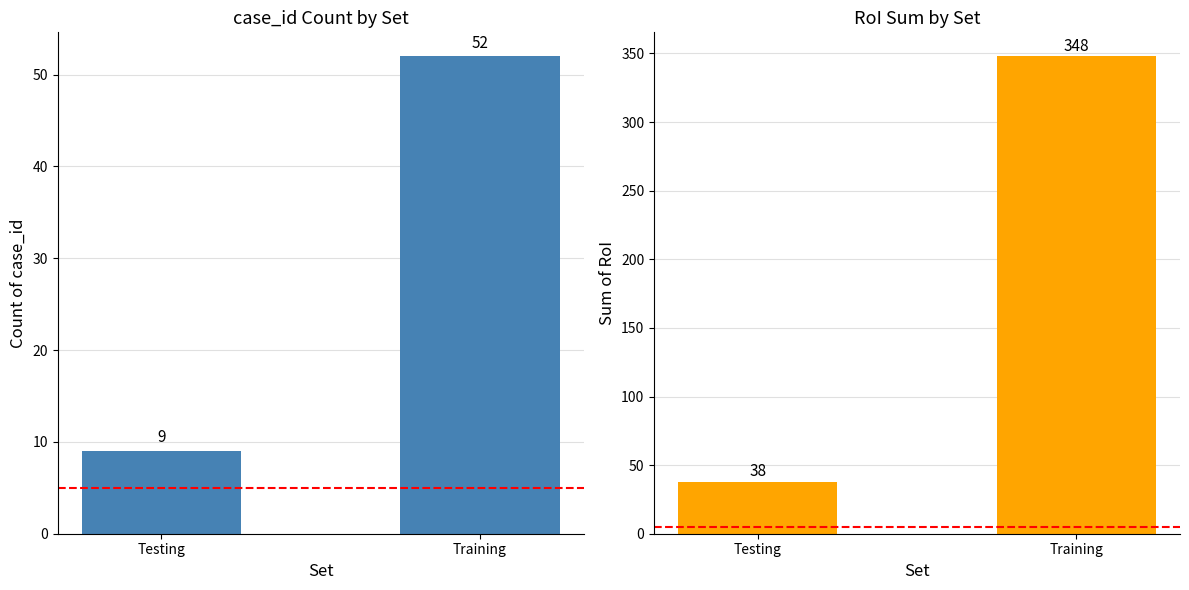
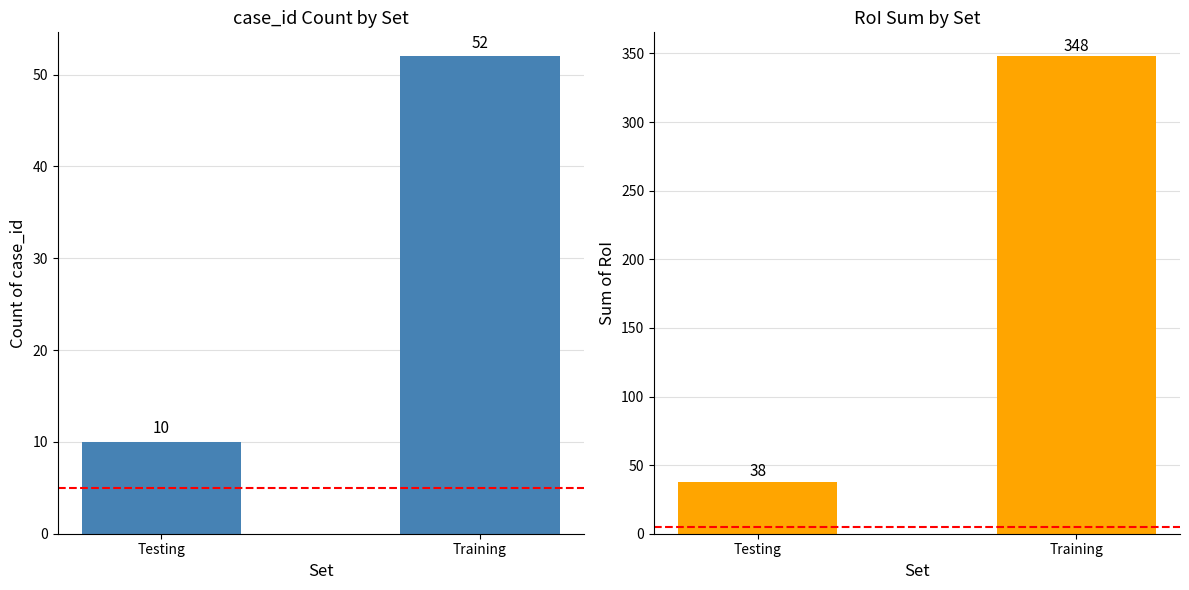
  {
    "case_id Count by Set": {
-     "Testing": 9,
+     "Testing": 10,
      "Training": 52
    },
    "RoI Sum by Set": {
      "Testing": 38,
      "Training": 348
    }
  }
